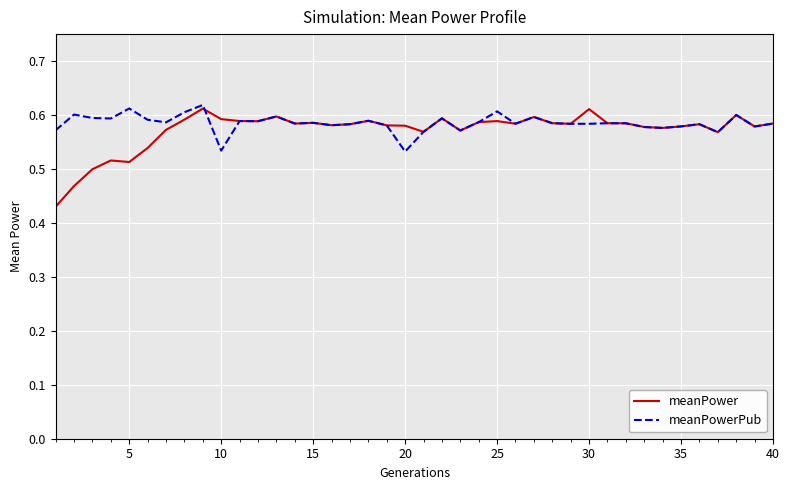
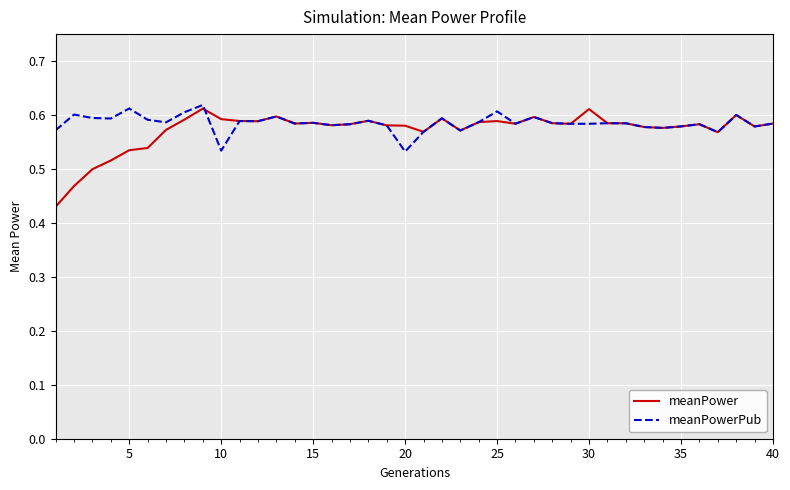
  {
    "meanPower": {
-     "5": 0.51,
+     "5": 0.53,
      "10": 0.59,
      "20": 0.58,
      "25": 0.59,
      "30": 0.61
    },
    "meanPowerPub": {
      "5": 0.61,
      "10": 0.53,
      "20": 0.53,
      "25": 0.61,
      "30": 0.58
    }
  }
